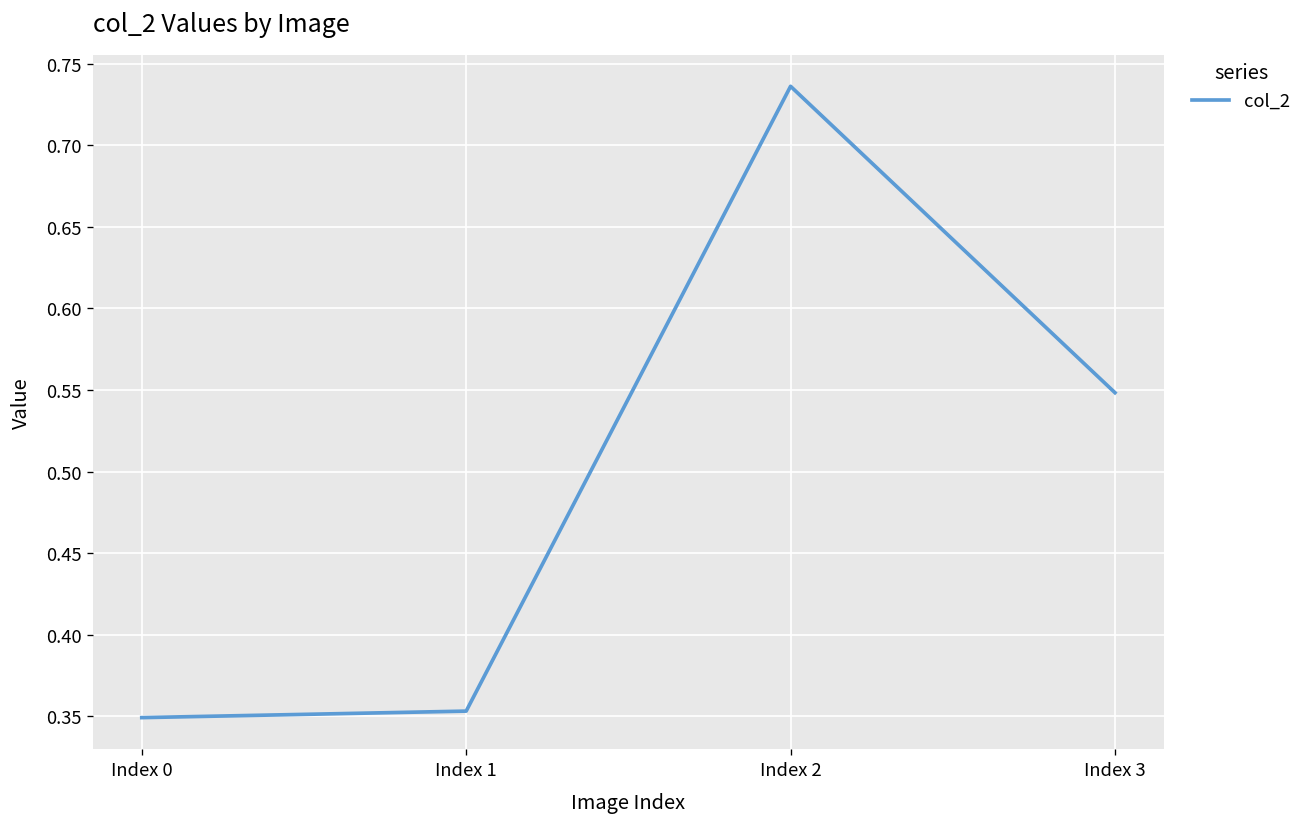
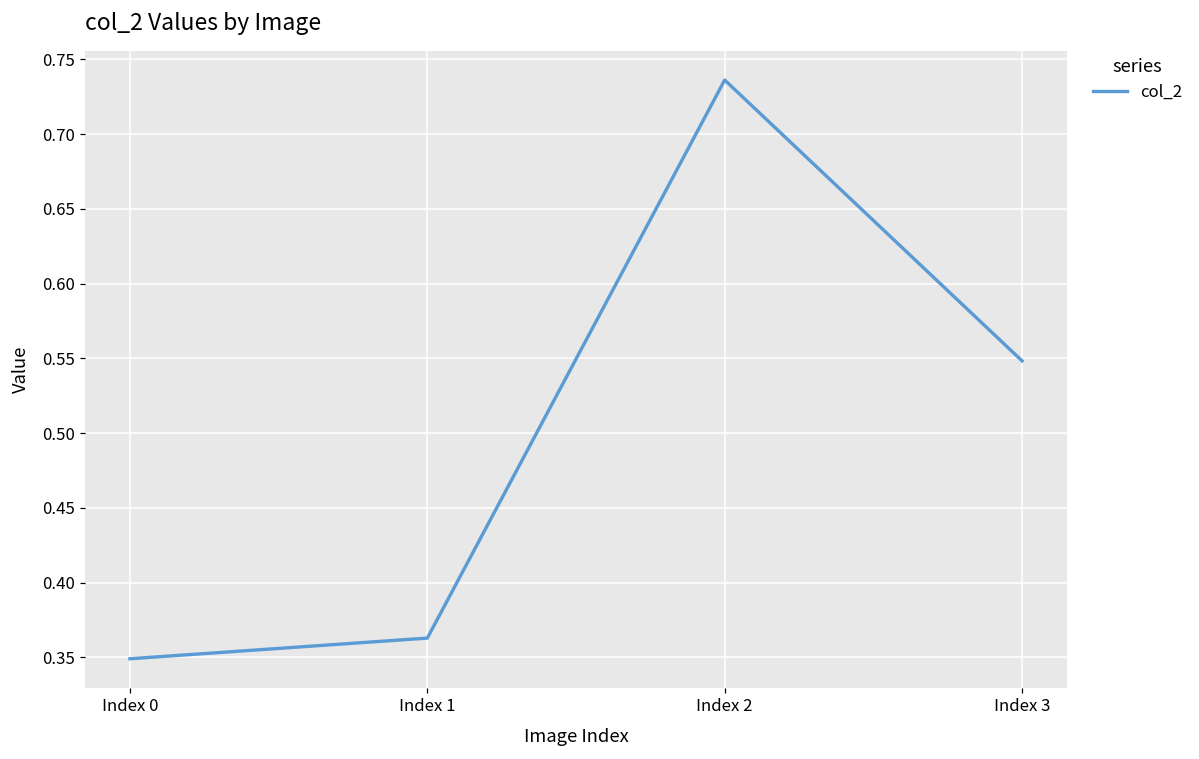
  {
    "Index 0": 0.349,
-   "Index 1": 0.353,
+   "Index 1": 0.363,
    "Index 2": 0.736,
    "Index 3": 0.548
  }
